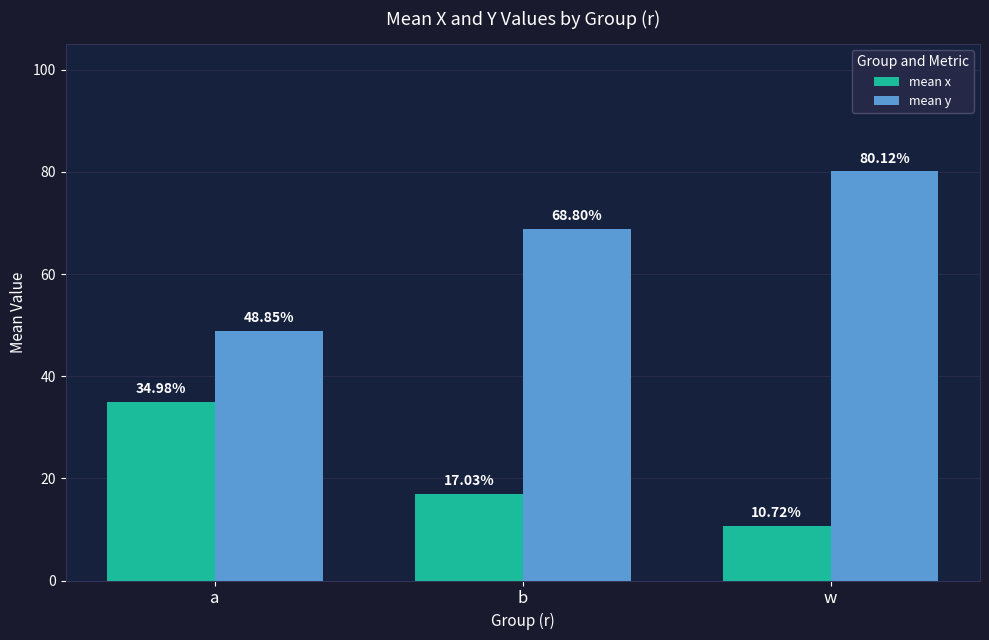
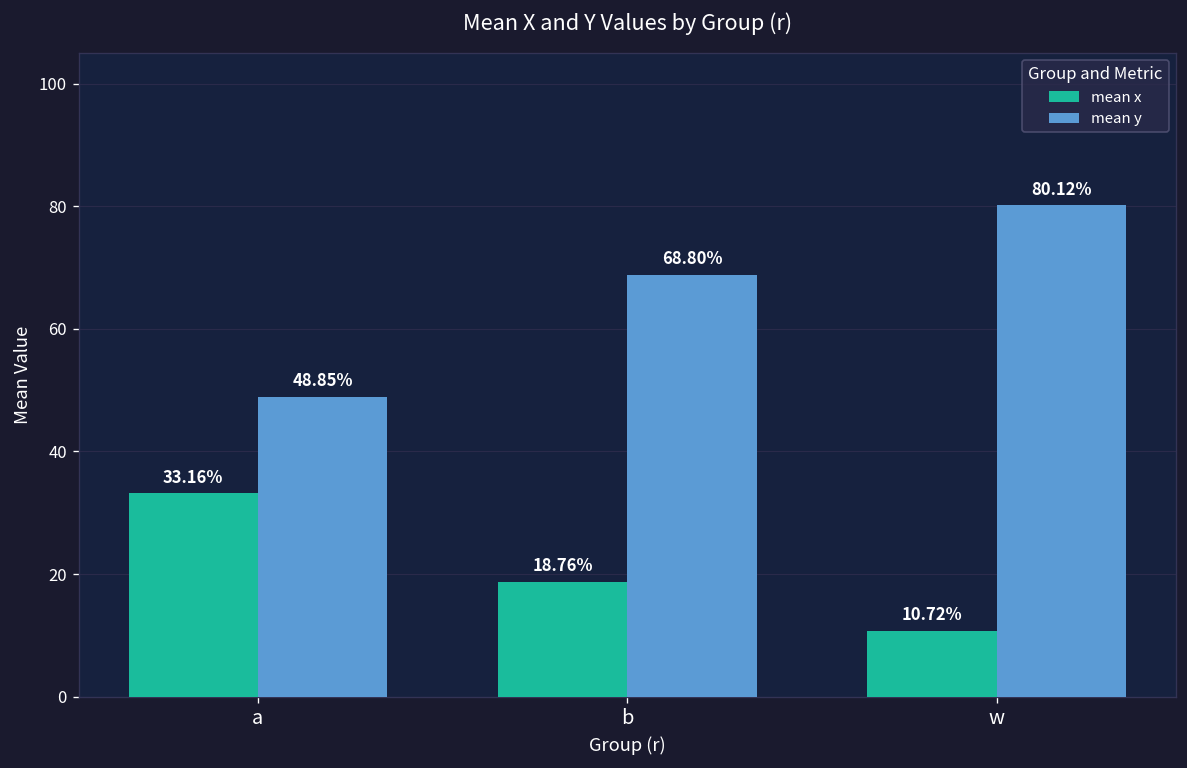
  {
    "mean x": {
-     "a": "34.98%",
-     "b": "17.03%",
+     "a": "33.16%",
+     "b": "18.76%",
      "w": "10.72%"
    },
    "mean y": {
      "a": "48.85%",
      "b": "68.80%",
      "w": "80.12%"
    }
  }
